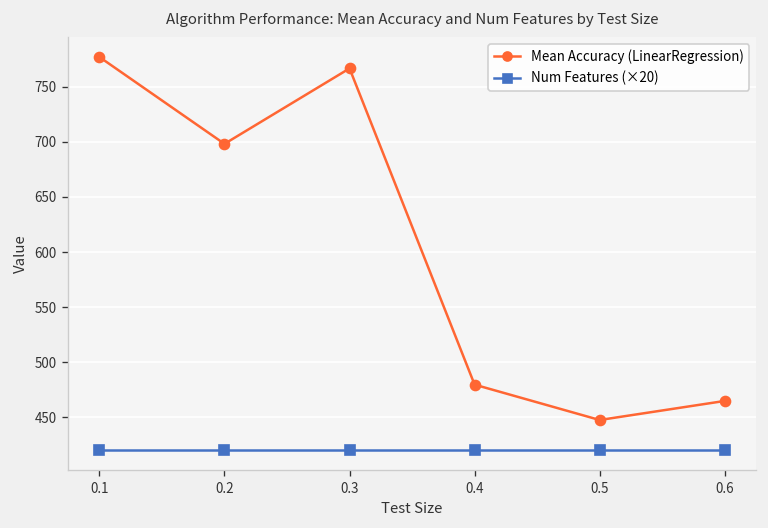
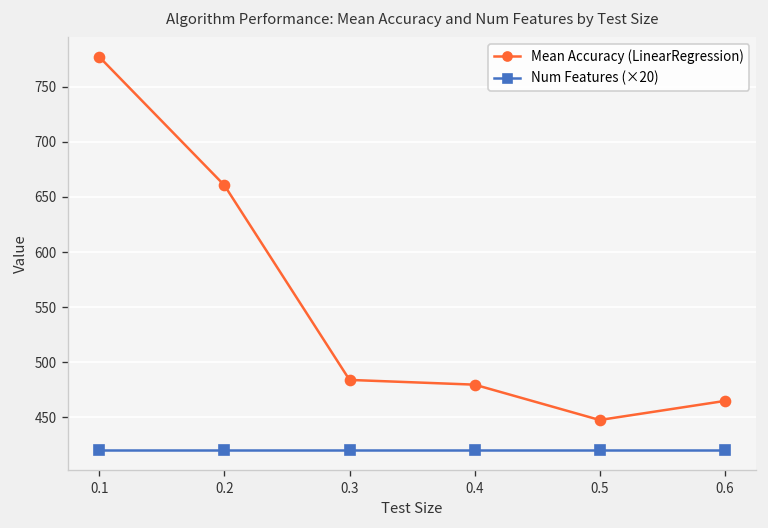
  {
    "Mean Accuracy (LinearRegression)": {
      "0.1": 780,
-     "0.2": 700,
-     "0.3": 770,
+     "0.2": 660,
+     "0.3": 480,
      "0.4": 480,
      "0.5": 450,
      "0.6": 460
    },
    "Num Features (×20)": {
      "0.1": 420,
      "0.2": 420,
      "0.3": 420,
      "0.4": 420,
      "0.5": 420,
      "0.6": 420
    }
  }
